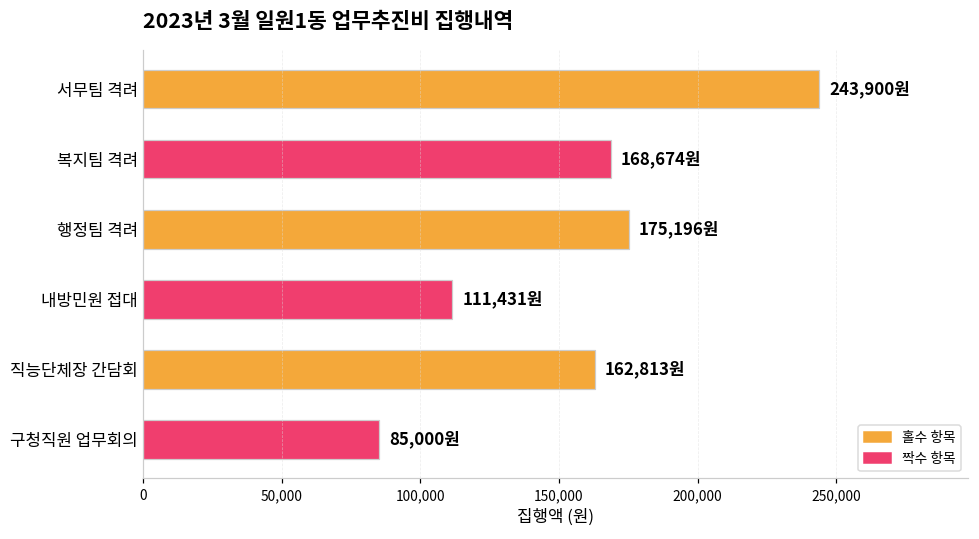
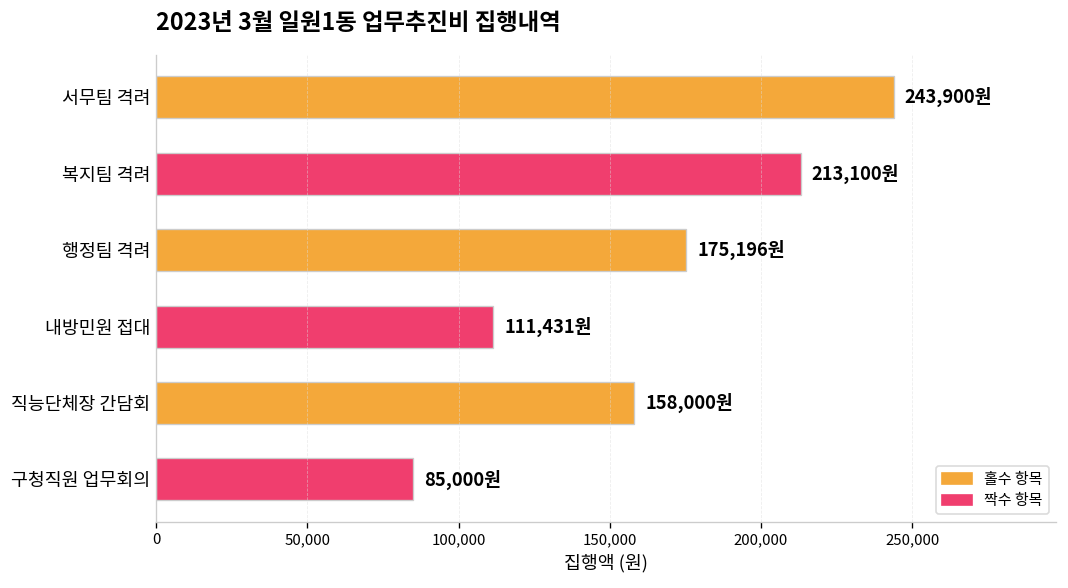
  {
    "서무팀 격려": "243,900원",
-   "복지팀 격려": "168,674원",
+   "복지팀 격려": "213,100원",
    "행정팀 격려": "175,196원",
    "내방민원 접대": "111,431원",
-   "직능단체장 간담회": "162,813원",
+   "직능단체장 간담회": "158,000원",
    "구청직원 업무회의": "85,000원"
  }
